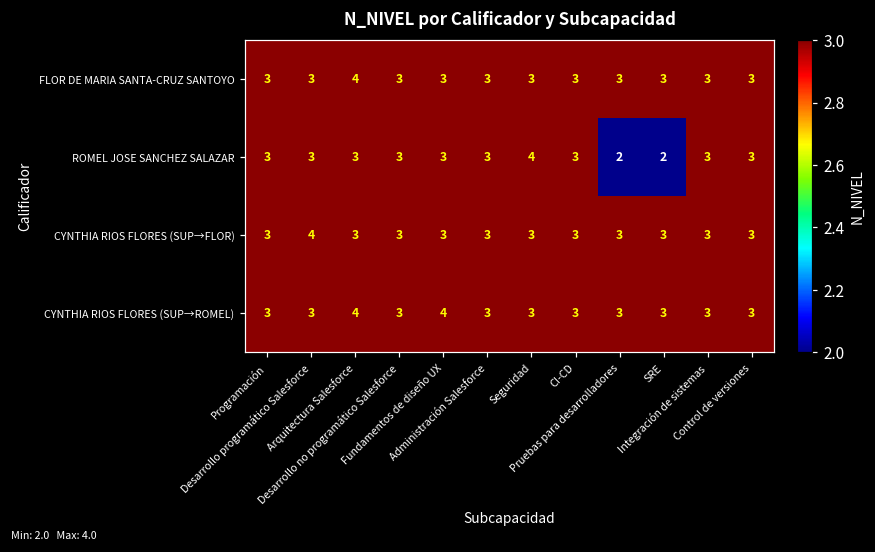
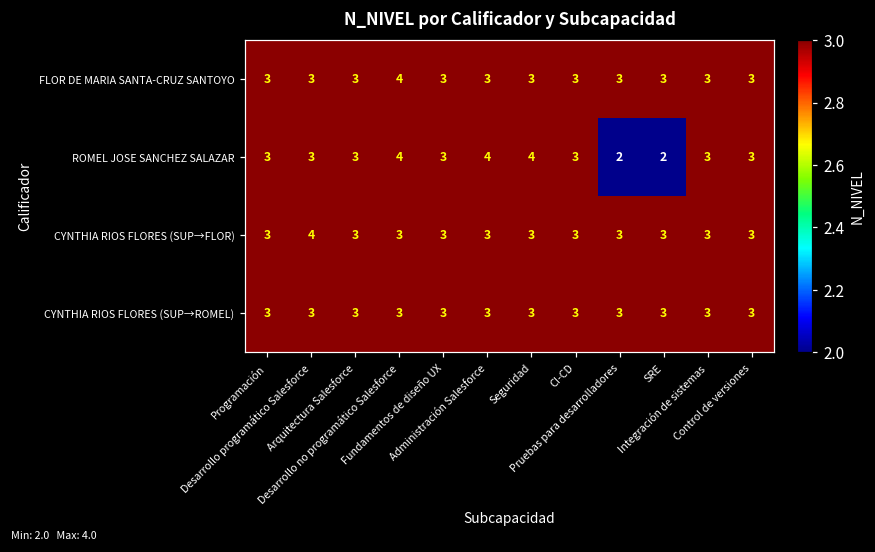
  {
    "FLOR DE MARIA SANTA-CRUZ SANTOYO": {
      "Programación": 3,
      "Desarrollo programático Salesforce": 3,
-     "Arquitectura Salesforce": 4,
-     "Desarrollo no programático Salesforce": 3,
+     "Arquitectura Salesforce": 3,
+     "Desarrollo no programático Salesforce": 4,
      "Fundamentos de diseño UX": 3,
      "Administración Salesforce": 3,
      "Seguridad": 3,
      "CI-CD": 3,
      "Pruebas para desarrolladores": 3,
      "SRE": 3,
      "Integración de sistemas": 3,
      "Control de versiones": 3
    },
    "ROMEL JOSE SANCHEZ SALAZAR": {
      "Programación": 3,
      "Desarrollo programático Salesforce": 3,
      "Arquitectura Salesforce": 3,
-     "Desarrollo no programático Salesforce": 3,
+     "Desarrollo no programático Salesforce": 4,
      "Fundamentos de diseño UX": 3,
-     "Administración Salesforce": 3,
+     "Administración Salesforce": 4,
      "Seguridad": 4,
      "CI-CD": 3,
      "Pruebas para desarrolladores": 2,
      "SRE": 2,
      "Integración de sistemas": 3,
      "Control de versiones": 3
    },
    "CYNTHIA RIOS FLORES (SUP→FLOR)": {
      "Programación": 3,
      "Desarrollo programático Salesforce": 4,
      "Arquitectura Salesforce": 3,
      "Desarrollo no programático Salesforce": 3,
      "Fundamentos de diseño UX": 3,
      "Administración Salesforce": 3,
      "Seguridad": 3,
      "CI-CD": 3,
      "Pruebas para desarrolladores": 3,
      "SRE": 3,
      "Integración de sistemas": 3,
      "Control de versiones": 3
    },
    "CYNTHIA RIOS FLORES (SUP→ROMEL)": {
      "Programación": 3,
      "Desarrollo programático Salesforce": 3,
-     "Arquitectura Salesforce": 4,
+     "Arquitectura Salesforce": 3,
      "Desarrollo no programático Salesforce": 3,
-     "Fundamentos de diseño UX": 4,
+     "Fundamentos de diseño UX": 3,
      "Administración Salesforce": 3,
      "Seguridad": 3,
      "CI-CD": 3,
      "Pruebas para desarrolladores": 3,
      "SRE": 3,
      "Integración de sistemas": 3,
      "Control de versiones": 3
    }
  }
